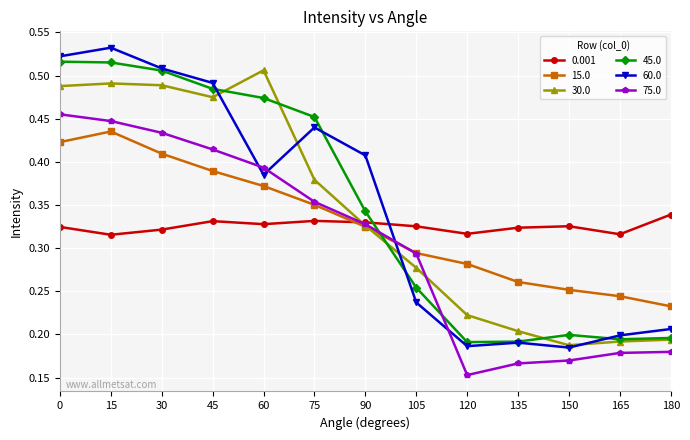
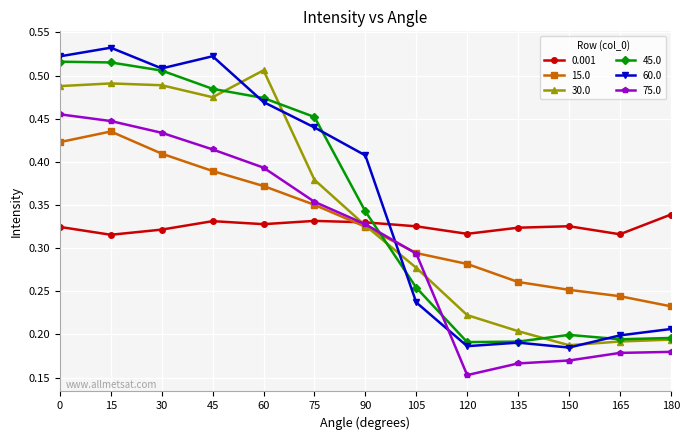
  {
    "0.001": {
      "0": 0.32,
      "15": 0.32,
      "30": 0.32,
      "45": 0.33,
      "60": 0.33,
      "75": 0.33,
      "105": 0.33,
      "120": 0.32,
      "135": 0.32,
      "150": 0.33,
      "165": 0.32,
      "180": 0.34
    },
    "15.0": {
      "0": 0.42,
      "15": 0.44,
      "30": 0.41,
      "45": 0.39,
      "60": 0.37,
      "75": 0.35,
      "120": 0.28,
      "135": 0.26,
      "150": 0.25,
      "165": 0.24,
      "180": 0.23
    },
    "30.0": {
      "0": 0.49,
      "15": 0.49,
      "30": 0.49,
      "45": 0.47,
      "60": 0.51,
      "75": 0.38,
      "105": 0.28,
      "120": 0.22,
      "135": 0.20
    },
    "45.0": {
      "0": 0.52,
      "15": 0.52,
      "45": 0.48,
      "60": 0.47,
      "75": 0.45,
      "90": 0.34,
      "105": 0.25,
      "120": 0.19,
      "150": 0.20
    },
    "60.0": {
      "0": 0.52,
      "15": 0.53,
-     "45": 0.49,
-     "60": 0.39,
+     "45": 0.52,
+     "60": 0.47,
      "75": 0.44,
      "90": 0.41,
      "105": 0.24,
      "120": 0.19,
      "165": 0.20,
      "180": 0.21
    },
    "75.0": {
      "0": 0.46,
      "15": 0.45,
      "30": 0.43,
      "45": 0.41,
      "60": 0.39,
      "75": 0.35,
      "120": 0.15,
      "135": 0.17,
      "150": 0.17,
      "165": 0.18,
      "180": 0.18
    }
  }
